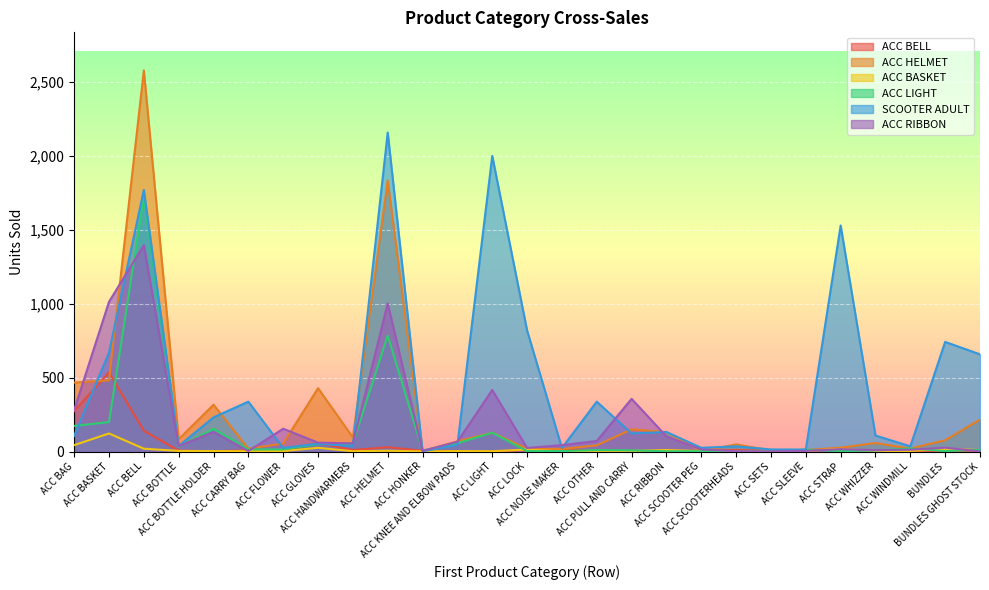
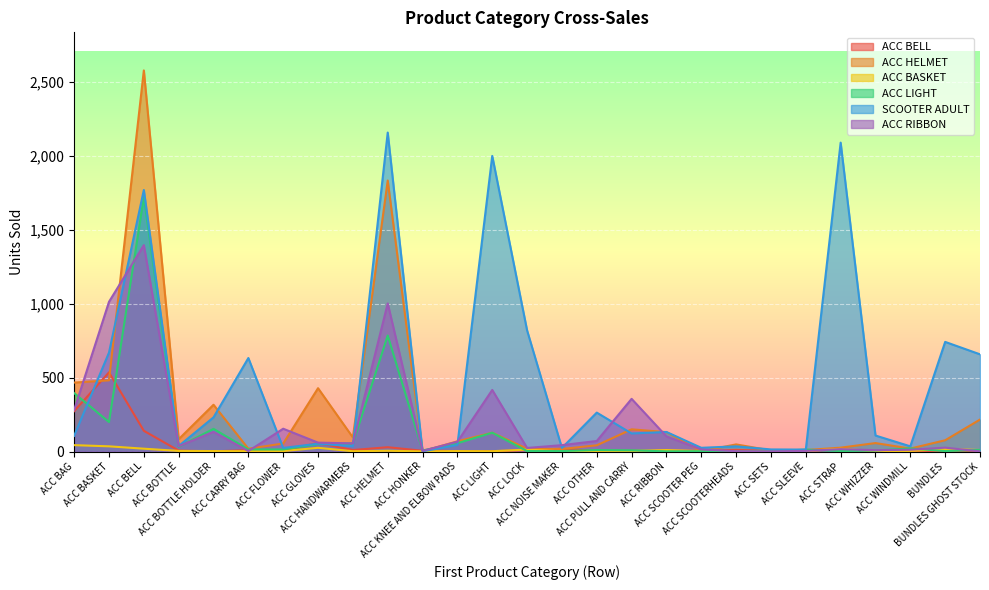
  {
    "ACC BASKET": {
      "ACC BAG": "40",
-     "ACC BASKET": "120",
+     "ACC BASKET": "40",
      "ACC BELL": "20",
      "ACC GLOVES": "30",
      "ACC HELMET": "10"
    },
    "ACC LIGHT": {
-     "ACC BAG": "170",
+     "ACC BAG": "400",
      "ACC BASKET": "200",
      "ACC BELL": "1,720",
      "ACC BOTTLE HOLDER": "150",
      "ACC HELMET": "780"
    },
    "SCOOTER ADULT": {
      "ACC BAG": "110",
      "ACC BASKET": "670",
      "ACC BELL": "1,770",
      "ACC BOTTLE HOLDER": "230",
-     "ACC CARRY BAG": "340",
+     "ACC CARRY BAG": "630",
      "ACC HANDWARMERS": "40",
      "ACC HELMET": "2,160",
      "ACC LIGHT": "2,000",
      "ACC LOCK": "820",
-     "ACC OTHER": "340",
+     "ACC OTHER": "260",
      "ACC PULL AND CARRY": "120",
-     "ACC STRAP": "1,530",
+     "ACC STRAP": "2,090",
      "ACC WHIZZER": "110",
      "BUNDLES": "740",
      "BUNDLES GHOST STOCK": "660"
    },
    "ACC RIBBON": {
      "ACC BASKET": "1,010",
      "ACC BELL": "1,400",
      "ACC BOTTLE HOLDER": "130",
      "ACC FLOWER": "150",
      "ACC HELMET": "1,000",
      "ACC LIGHT": "420",
      "ACC NOISE MAKER": "40",
      "ACC OTHER": "70",
      "ACC PULL AND CARRY": "360",
      "ACC RIBBON": "100"
    }
  }
